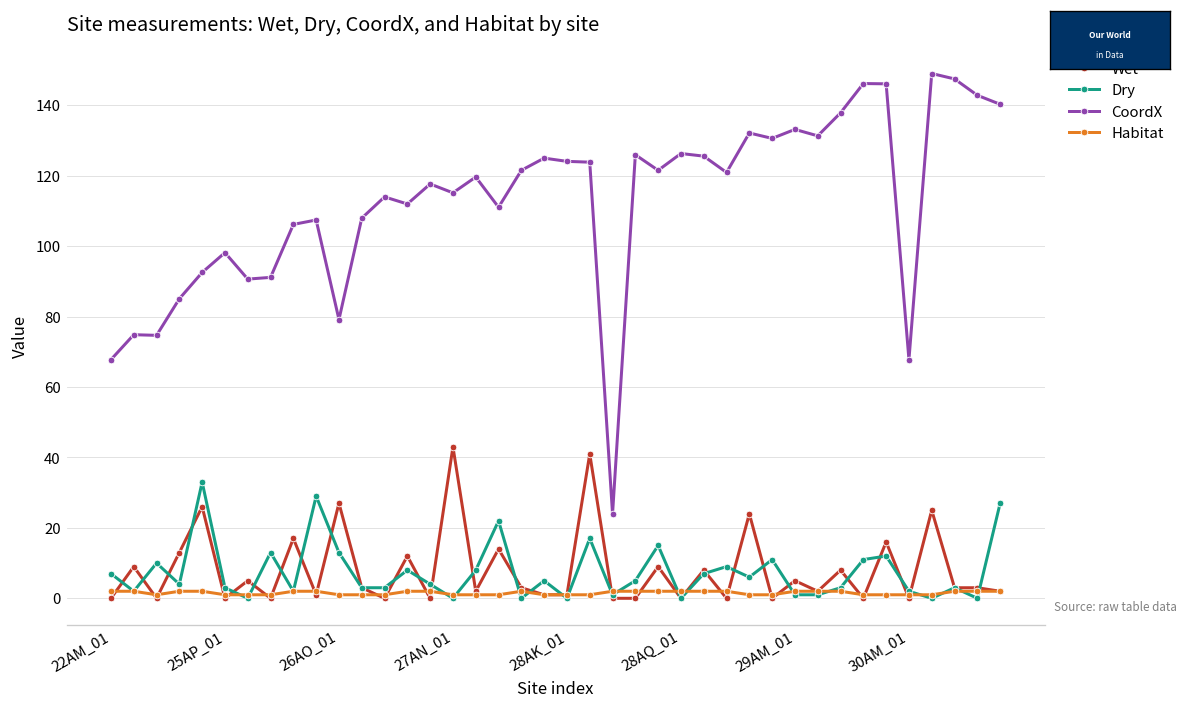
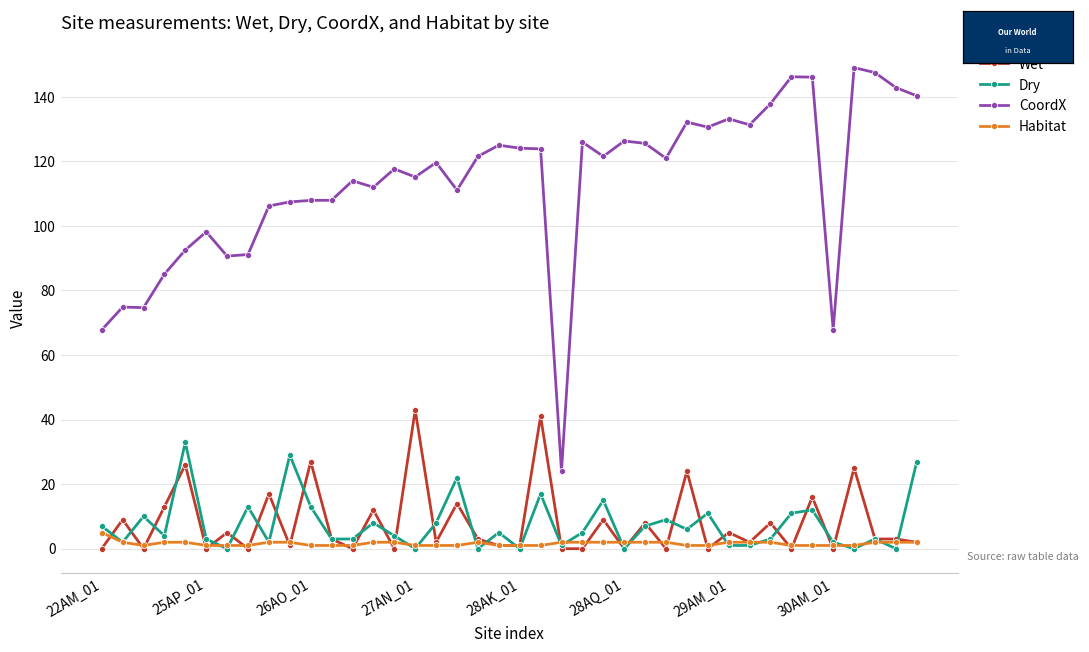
  {
    "Wet": {
      "22AM_01": 0,
      "25AP_01": 0,
      "26AO_01": 27,
      "27AN_01": 43,
      "29AM_01": 5,
      "30AM_01": 0
    },
    "Dry": {
      "22AM_01": 7,
      "25AP_01": 3,
      "26AO_01": 13,
      "27AN_01": 0,
      "28AK_01": 0,
      "29AM_01": 1,
      "30AM_01": 2
    },
    "CoordX": {
      "22AM_01": 68,
      "25AP_01": 98,
-     "26AO_01": 79,
+     "26AO_01": 108,
      "27AN_01": 115,
      "28AK_01": 124,
      "28AQ_01": 126,
      "29AM_01": 133,
      "30AM_01": 68
    },
    "Habitat": {
-     "22AM_01": 2,
+     "22AM_01": 5,
      "25AP_01": 1,
      "26AO_01": 1,
      "27AN_01": 1,
      "28AQ_01": 2,
      "29AM_01": 2,
      "30AM_01": 1
    }
  }
